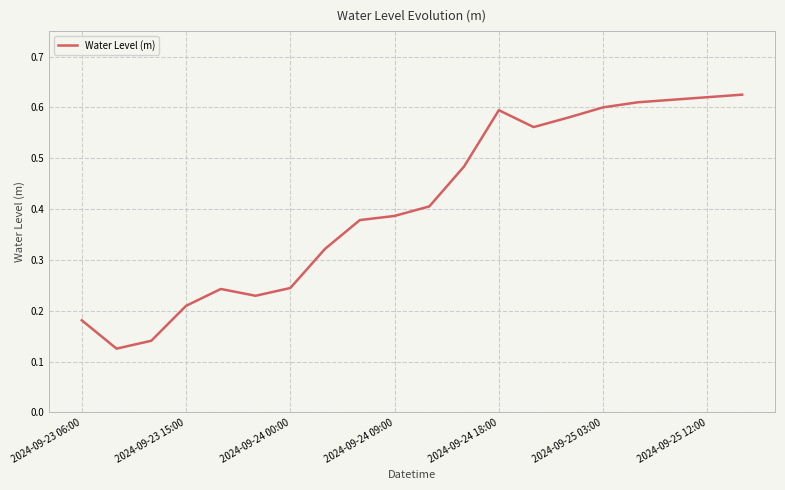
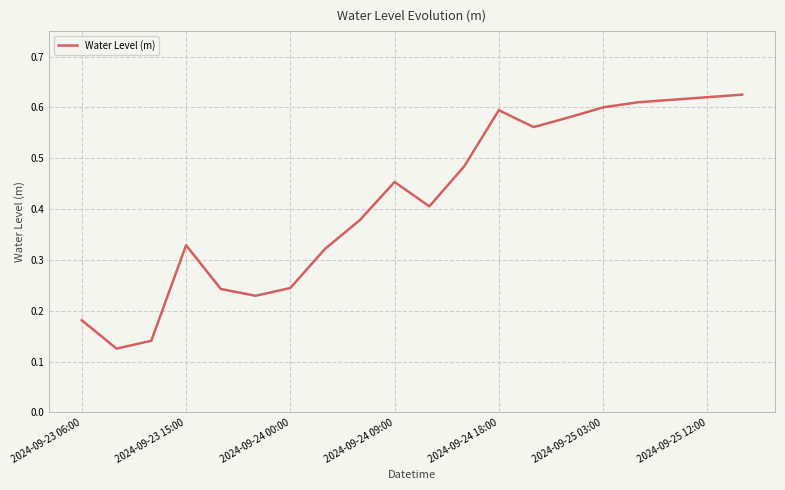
  {
    "2024-09-23 06:00": 0.18,
-   "2024-09-23 15:00": 0.21,
+   "2024-09-23 15:00": 0.33,
    "2024-09-24 00:00": 0.24,
-   "2024-09-24 09:00": 0.39,
+   "2024-09-24 09:00": 0.45,
    "2024-09-24 18:00": 0.59,
    "2024-09-25 03:00": 0.60,
    "2024-09-25 12:00": 0.62
  }
